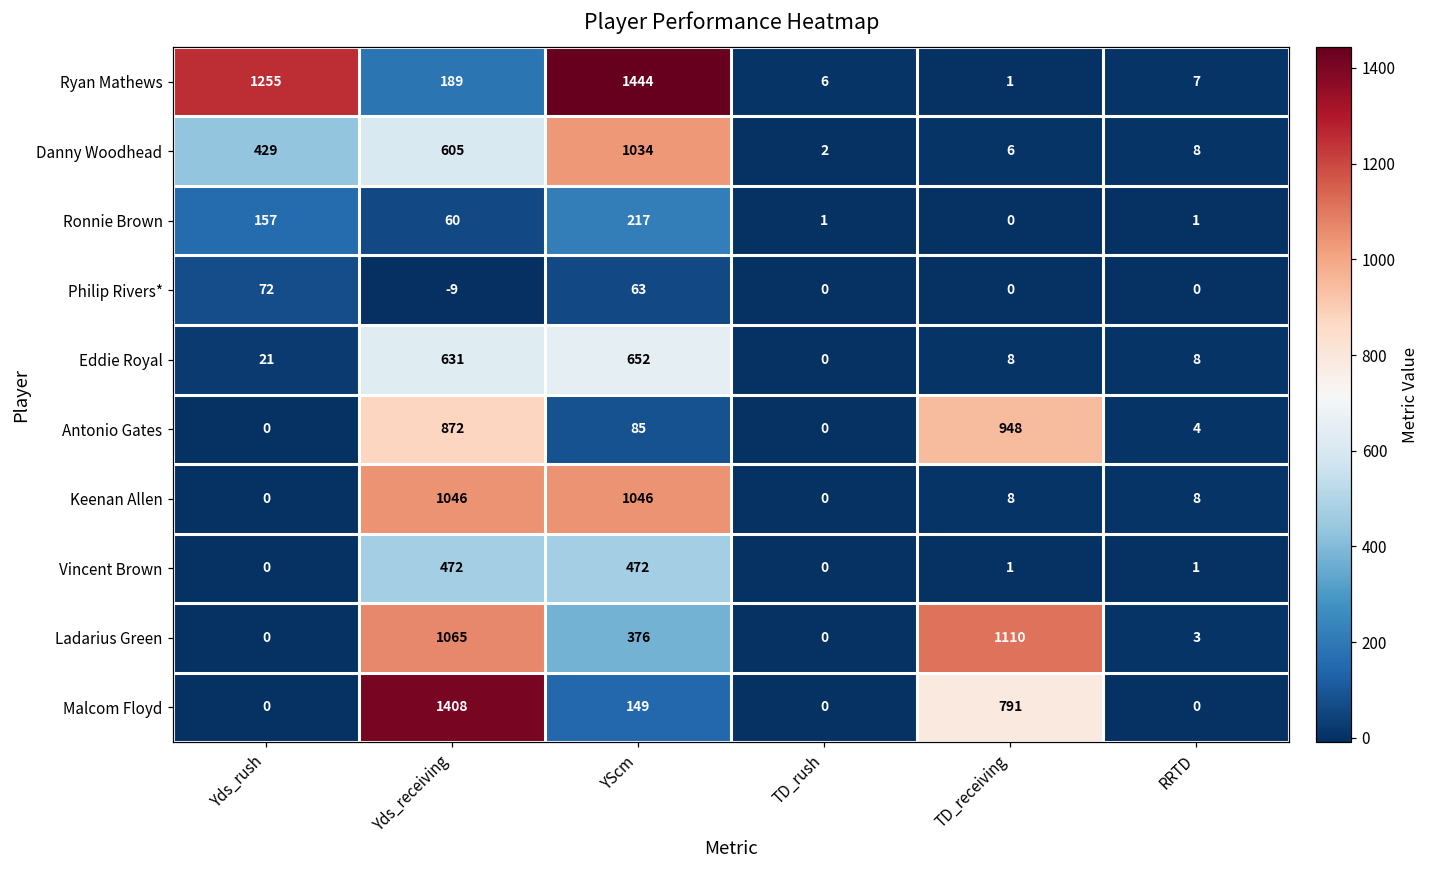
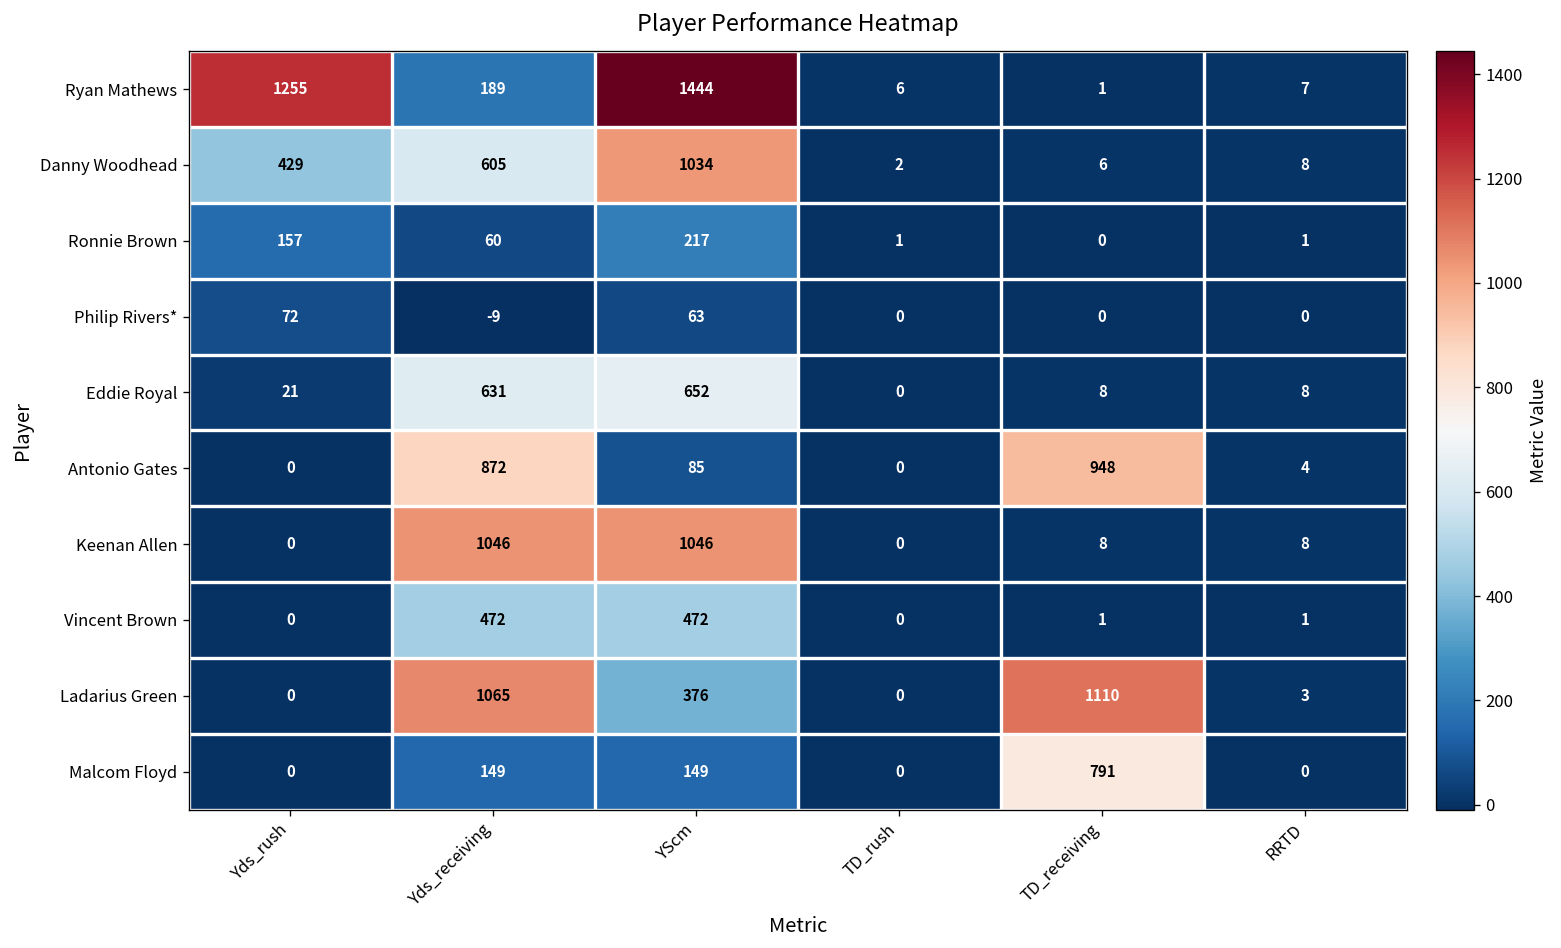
  {
    "Ryan Mathews": {
      "Yds_rush": 1255,
      "Yds_receiving": 189,
      "YScm": 1444,
      "TD_rush": 6,
      "TD_receiving": 1,
      "RRTD": 7
    },
    "Danny Woodhead": {
      "Yds_rush": 429,
      "Yds_receiving": 605,
      "YScm": 1034,
      "TD_rush": 2,
      "TD_receiving": 6,
      "RRTD": 8
    },
    "Ronnie Brown": {
      "Yds_rush": 157,
      "Yds_receiving": 60,
      "YScm": 217,
      "TD_rush": 1,
      "TD_receiving": 0,
      "RRTD": 1
    },
    "Philip Rivers*": {
      "Yds_rush": 72,
      "Yds_receiving": -9,
      "YScm": 63,
      "TD_rush": 0,
      "TD_receiving": 0,
      "RRTD": 0
    },
    "Eddie Royal": {
      "Yds_rush": 21,
      "Yds_receiving": 631,
      "YScm": 652,
      "TD_rush": 0,
      "TD_receiving": 8,
      "RRTD": 8
    },
    "Antonio Gates": {
      "Yds_rush": 0,
      "Yds_receiving": 872,
      "YScm": 85,
      "TD_rush": 0,
      "TD_receiving": 948,
      "RRTD": 4
    },
    "Keenan Allen": {
      "Yds_rush": 0,
      "Yds_receiving": 1046,
      "YScm": 1046,
      "TD_rush": 0,
      "TD_receiving": 8,
      "RRTD": 8
    },
    "Vincent Brown": {
      "Yds_rush": 0,
      "Yds_receiving": 472,
      "YScm": 472,
      "TD_rush": 0,
      "TD_receiving": 1,
      "RRTD": 1
    },
    "Ladarius Green": {
      "Yds_rush": 0,
      "Yds_receiving": 1065,
      "YScm": 376,
      "TD_rush": 0,
      "TD_receiving": 1110,
      "RRTD": 3
    },
    "Malcom Floyd": {
      "Yds_rush": 0,
-     "Yds_receiving": 1408,
+     "Yds_receiving": 149,
      "YScm": 149,
      "TD_rush": 0,
      "TD_receiving": 791,
      "RRTD": 0
    }
  }
